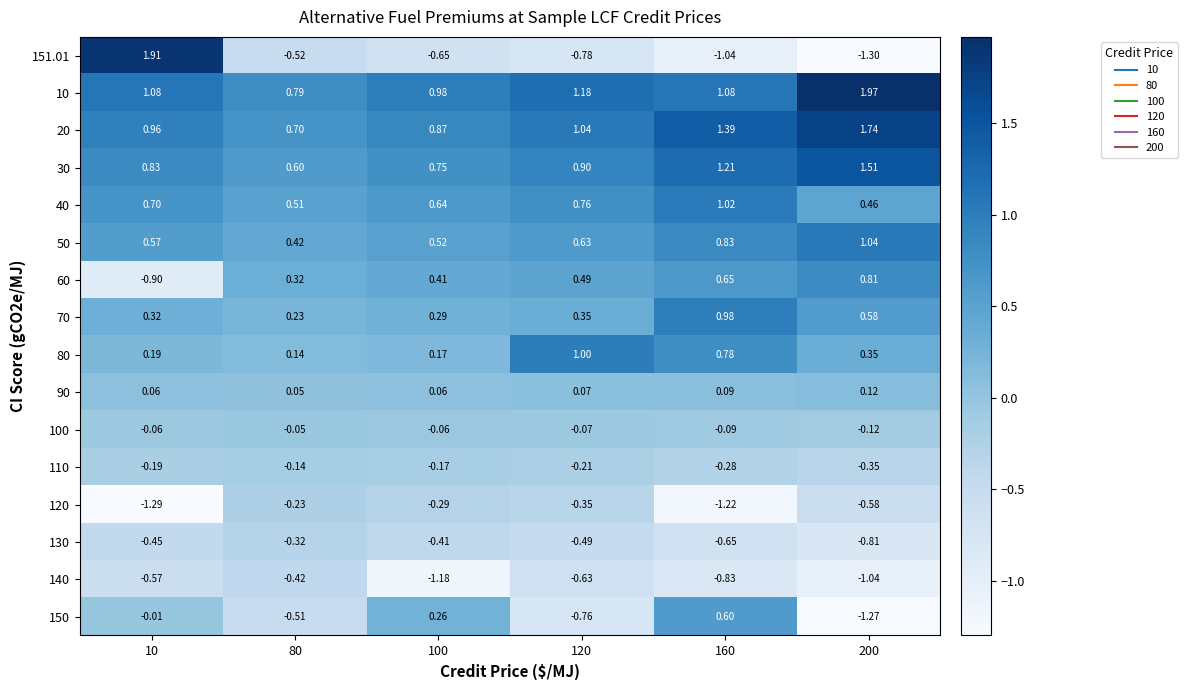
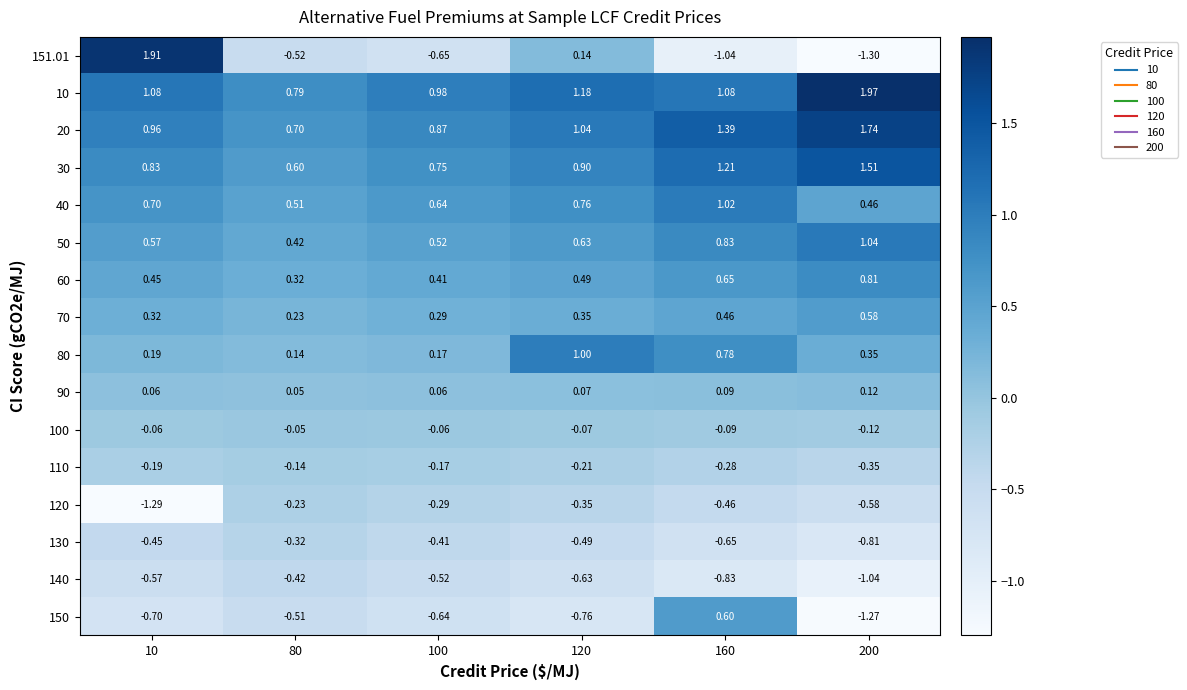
  {
    "151.01": {
      "10": 1.91,
      "80": -0.52,
      "100": -0.65,
-     "120": -0.78,
+     "120": 0.14,
      "160": -1.04,
      "200": -1.30
    },
    "10": {
      "10": 1.08,
      "80": 0.79,
      "100": 0.98,
      "120": 1.18,
      "160": 1.08,
      "200": 1.97
    },
    "20": {
      "10": 0.96,
      "80": 0.70,
      "100": 0.87,
      "120": 1.04,
      "160": 1.39,
      "200": 1.74
    },
    "30": {
      "10": 0.83,
      "80": 0.60,
      "100": 0.75,
      "120": 0.90,
      "160": 1.21,
      "200": 1.51
    },
    "40": {
      "10": 0.70,
      "80": 0.51,
      "100": 0.64,
      "120": 0.76,
      "160": 1.02,
      "200": 0.46
    },
    "50": {
      "10": 0.57,
      "80": 0.42,
      "100": 0.52,
      "120": 0.63,
      "160": 0.83,
      "200": 1.04
    },
    "60": {
-     "10": -0.90,
+     "10": 0.45,
      "80": 0.32,
      "100": 0.41,
      "120": 0.49,
      "160": 0.65,
      "200": 0.81
    },
    "70": {
      "10": 0.32,
      "80": 0.23,
      "100": 0.29,
      "120": 0.35,
-     "160": 0.98,
+     "160": 0.46,
      "200": 0.58
    },
    "80": {
      "10": 0.19,
      "80": 0.14,
      "100": 0.17,
      "120": 1.00,
      "160": 0.78,
      "200": 0.35
    },
    "90": {
      "10": 0.06,
      "80": 0.05,
      "100": 0.06,
      "120": 0.07,
      "160": 0.09,
      "200": 0.12
    },
    "100": {
      "10": -0.06,
      "80": -0.05,
      "100": -0.06,
      "120": -0.07,
      "160": -0.09,
      "200": -0.12
    },
    "110": {
      "10": -0.19,
      "80": -0.14,
      "100": -0.17,
      "120": -0.21,
      "160": -0.28,
      "200": -0.35
    },
    "120": {
      "10": -1.29,
      "80": -0.23,
      "100": -0.29,
      "120": -0.35,
-     "160": -1.22,
+     "160": -0.46,
      "200": -0.58
    },
    "130": {
      "10": -0.45,
      "80": -0.32,
      "100": -0.41,
      "120": -0.49,
      "160": -0.65,
      "200": -0.81
    },
    "140": {
      "10": -0.57,
      "80": -0.42,
-     "100": -1.18,
+     "100": -0.52,
      "120": -0.63,
      "160": -0.83,
      "200": -1.04
    },
    "150": {
-     "10": -0.01,
+     "10": -0.70,
      "80": -0.51,
-     "100": 0.26,
+     "100": -0.64,
      "120": -0.76,
      "160": 0.60,
      "200": -1.27
    }
  }
